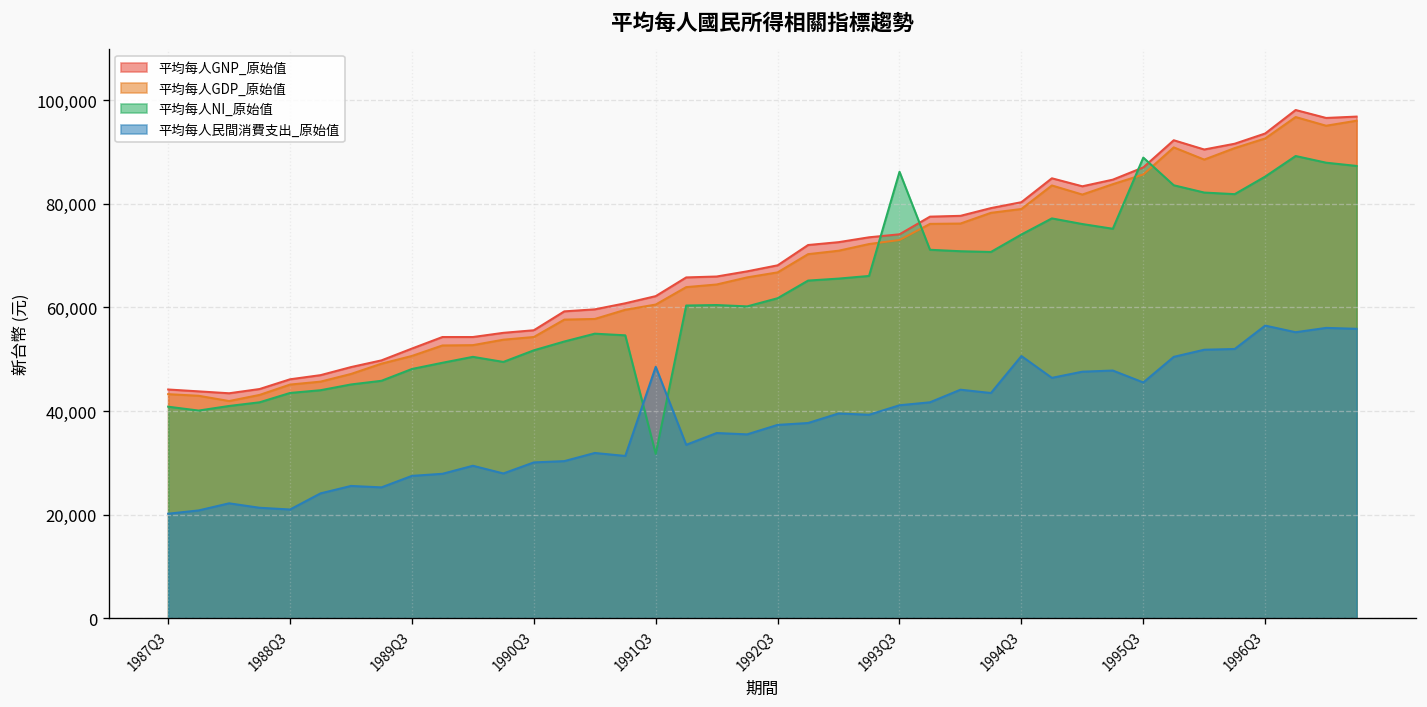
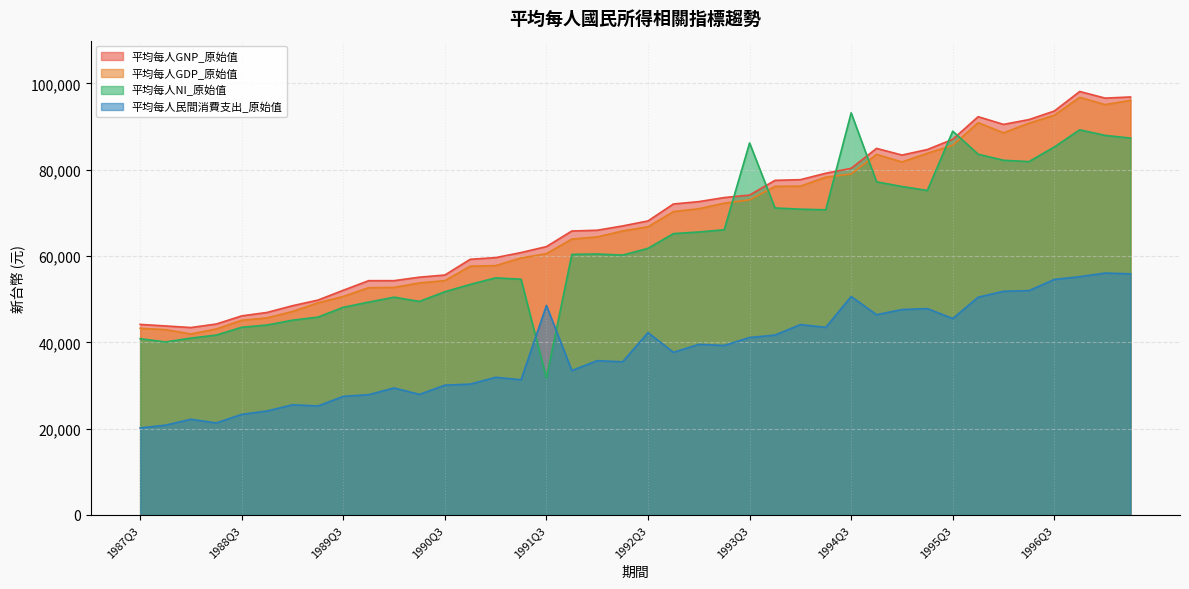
  {
    "平均每人NI_原始值": {
      "1987Q3": "41,000",
      "1988Q3": "43,000",
      "1989Q3": "48,000",
      "1990Q3": "52,000",
      "1991Q3": "32,000",
      "1992Q3": "62,000",
      "1993Q3": "86,000",
-     "1994Q3": "74,000",
+     "1994Q3": "93,000",
      "1995Q3": "89,000",
      "1996Q3": "85,000"
    },
    "平均每人民間消費支出_原始值": {
      "1987Q3": "20,000",
-     "1988Q3": "21,000",
+     "1988Q3": "23,000",
      "1989Q3": "27,000",
      "1990Q3": "30,000",
      "1991Q3": "49,000",
-     "1992Q3": "37,000",
+     "1992Q3": "42,000",
      "1993Q3": "41,000",
      "1994Q3": "51,000",
      "1995Q3": "46,000",
-     "1996Q3": "57,000"
+     "1996Q3": "55,000"
    }
  }
